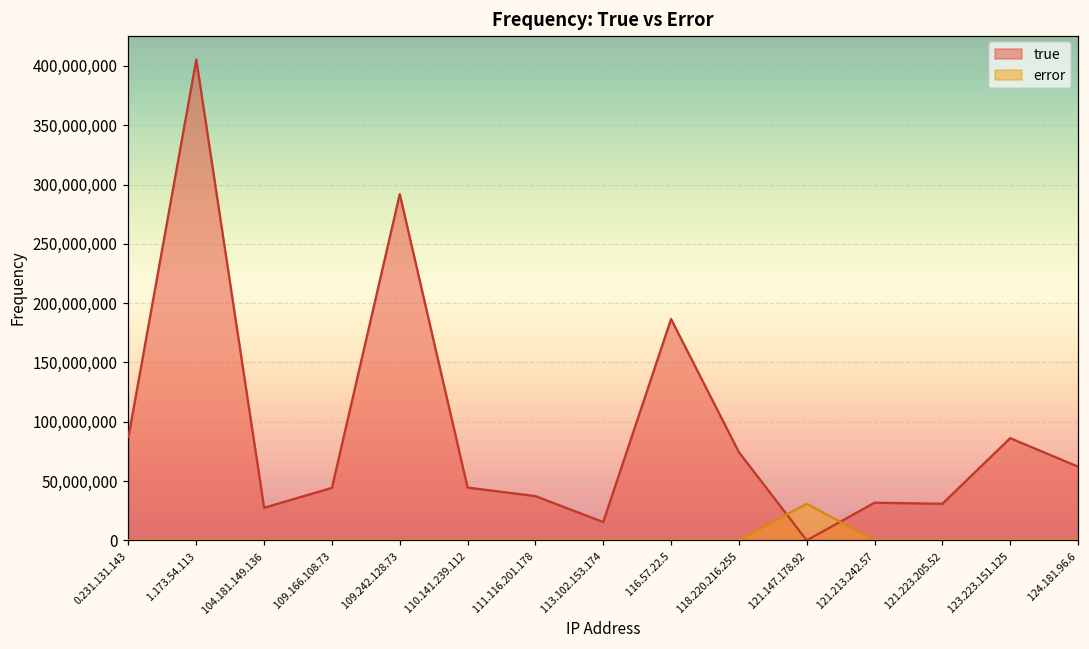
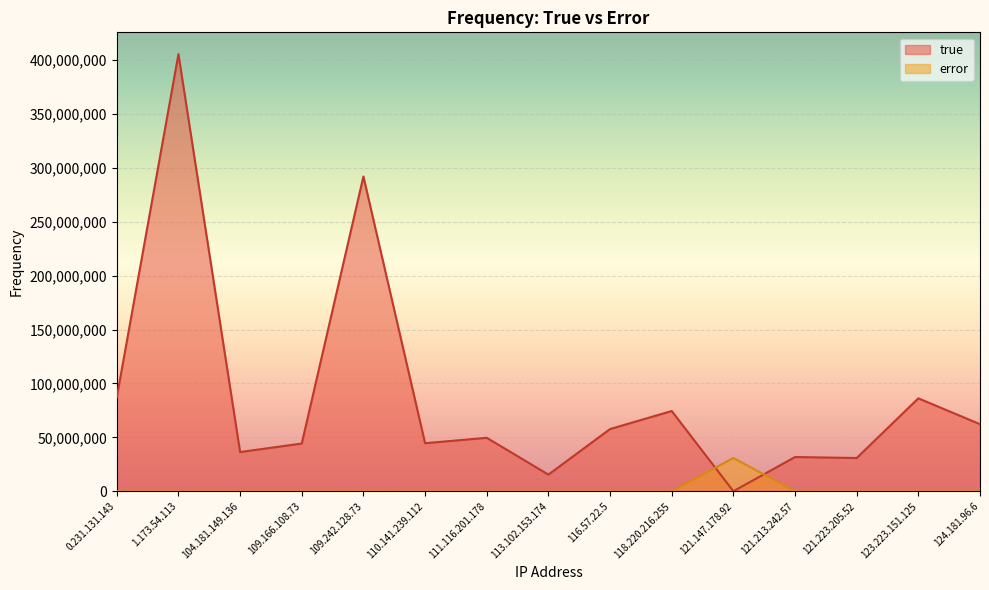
  {
    "true": {
      "0.231.131.143": "87,000,000",
      "1.173.54.113": "405,000,000",
-     "104.181.149.136": "27,000,000",
+     "104.181.149.136": "36,000,000",
      "109.166.108.73": "44,000,000",
      "109.242.128.73": "292,000,000",
      "110.141.239.112": "45,000,000",
-     "111.116.201.178": "37,000,000",
+     "111.116.201.178": "50,000,000",
      "113.102.153.174": "15,000,000",
-     "116.57.22.5": "187,000,000",
+     "116.57.22.5": "58,000,000",
      "118.220.216.255": "74,000,000",
      "121.147.178.92": "0",
      "121.213.242.57": "32,000,000",
      "121.223.205.52": "31,000,000",
      "123.223.151.125": "86,000,000",
      "124.181.96.6": "62,000,000"
    },
    "error": {
      "0.231.131.143": "0",
      "1.173.54.113": "0",
      "104.181.149.136": "0",
      "109.166.108.73": "0",
      "109.242.128.73": "0",
      "110.141.239.112": "0",
      "111.116.201.178": "0",
      "113.102.153.174": "0",
      "116.57.22.5": "0",
      "118.220.216.255": "0",
      "121.147.178.92": "31,000,000",
      "121.213.242.57": "0",
      "121.223.205.52": "0",
      "123.223.151.125": "0",
      "124.181.96.6": "0"
    }
  }
